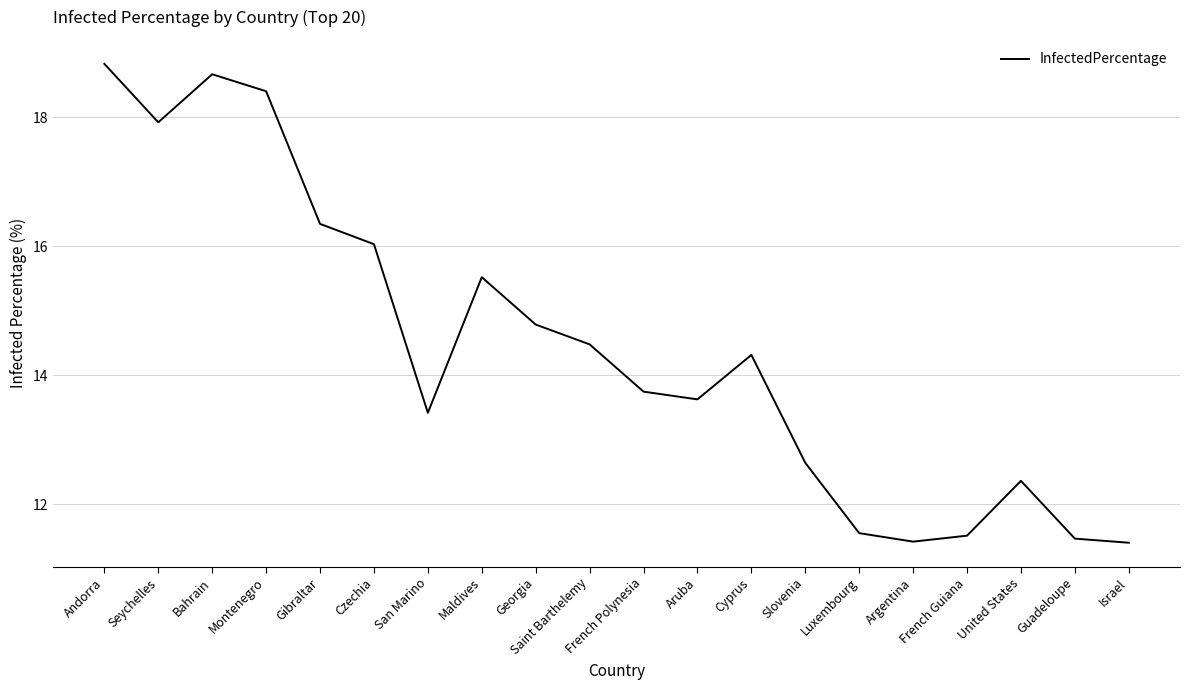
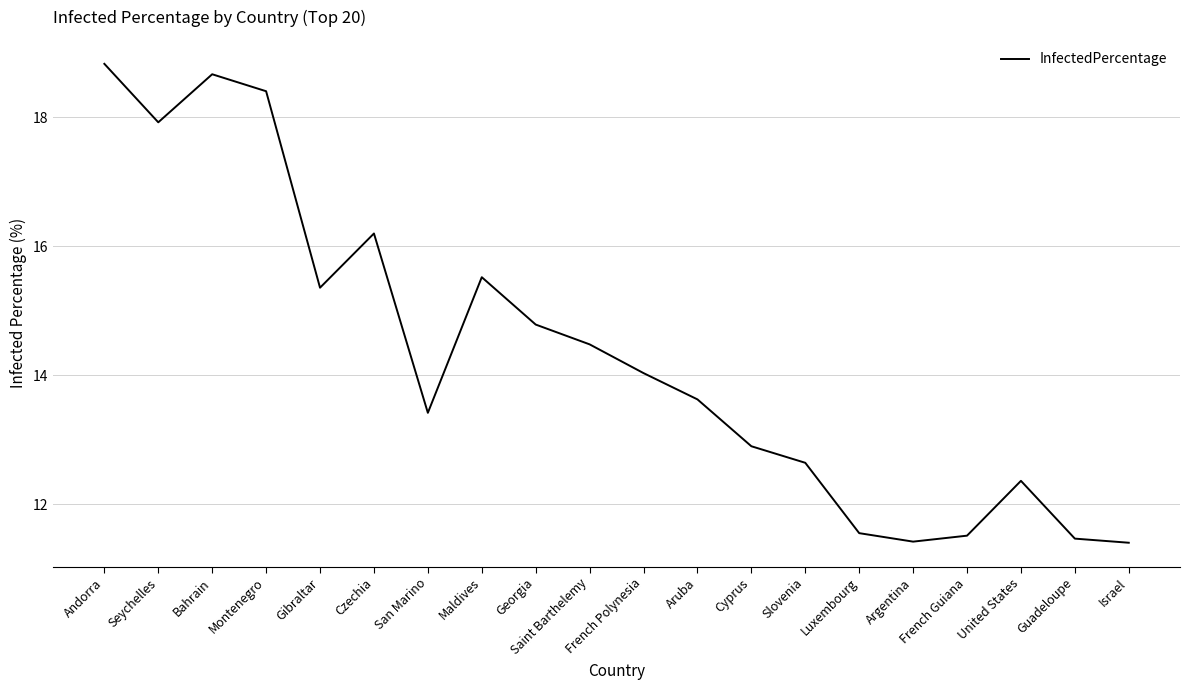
  {
    "Andorra": 18.8,
    "Seychelles": 17.9,
    "Bahrain": 18.7,
    "Montenegro": 18.4,
-   "Gibraltar": 16.3,
-   "Czechia": 16.0,
+   "Gibraltar": 15.4,
+   "Czechia": 16.2,
    "San Marino": 13.4,
    "Maldives": 15.5,
    "Georgia": 14.8,
    "Saint Barthelemy": 14.5,
-   "French Polynesia": 13.7,
+   "French Polynesia": 14.0,
    "Aruba": 13.6,
-   "Cyprus": 14.3,
+   "Cyprus": 12.9,
    "Slovenia": 12.6,
    "Luxembourg": 11.6,
    "Argentina": 11.4,
    "French Guiana": 11.5,
    "United States": 12.4,
    "Guadeloupe": 11.5,
    "Israel": 11.4
  }
